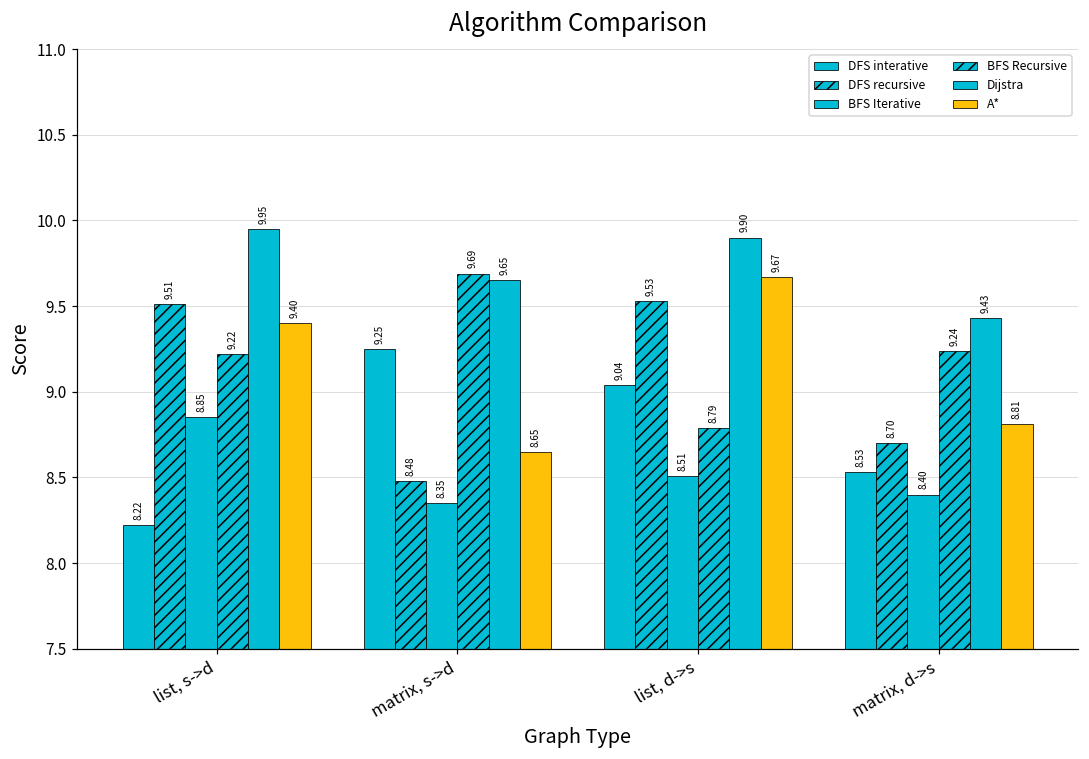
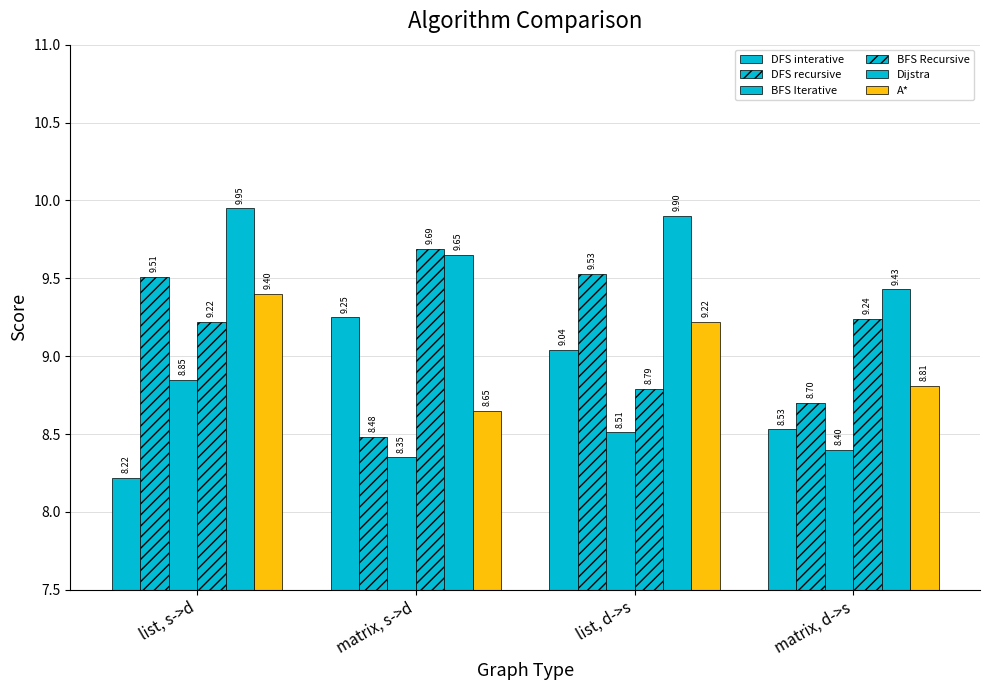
  {
    "A*": {
      "list, s->d": 9.40,
      "matrix, s->d": 8.65,
-     "list, d->s": 9.67,
+     "list, d->s": 9.22,
      "matrix, d->s": 8.81
    }
  }
